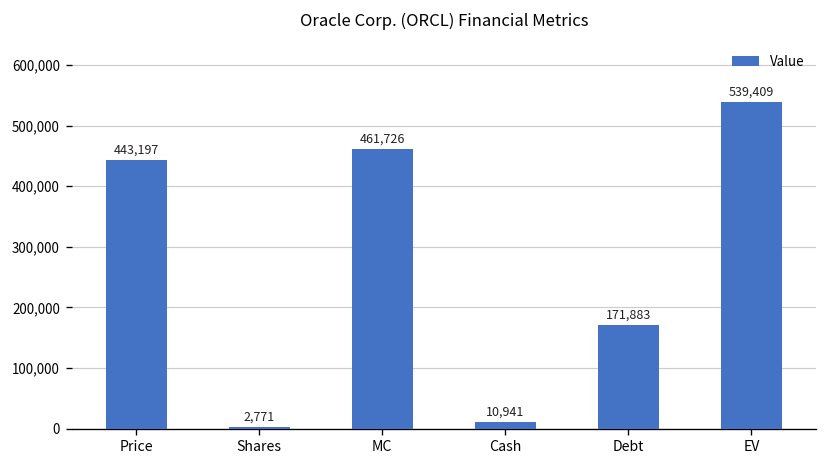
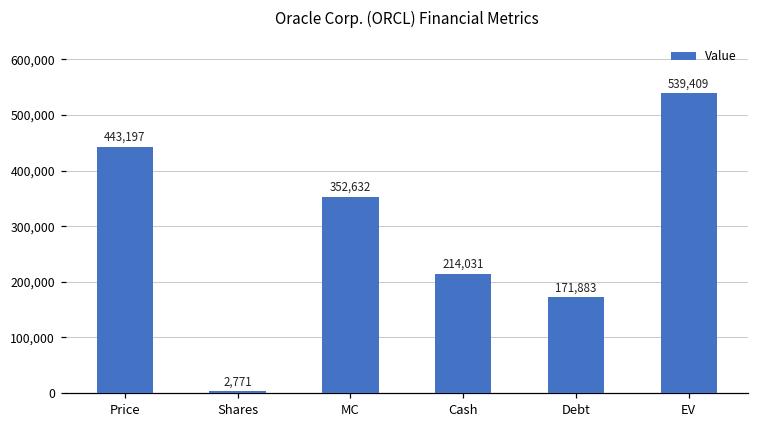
  {
    "Price": "443,197",
    "Shares": "2,771",
-   "MC": "461,726",
-   "Cash": "10,941",
+   "MC": "352,632",
+   "Cash": "214,031",
    "Debt": "171,883",
    "EV": "539,409"
  }
